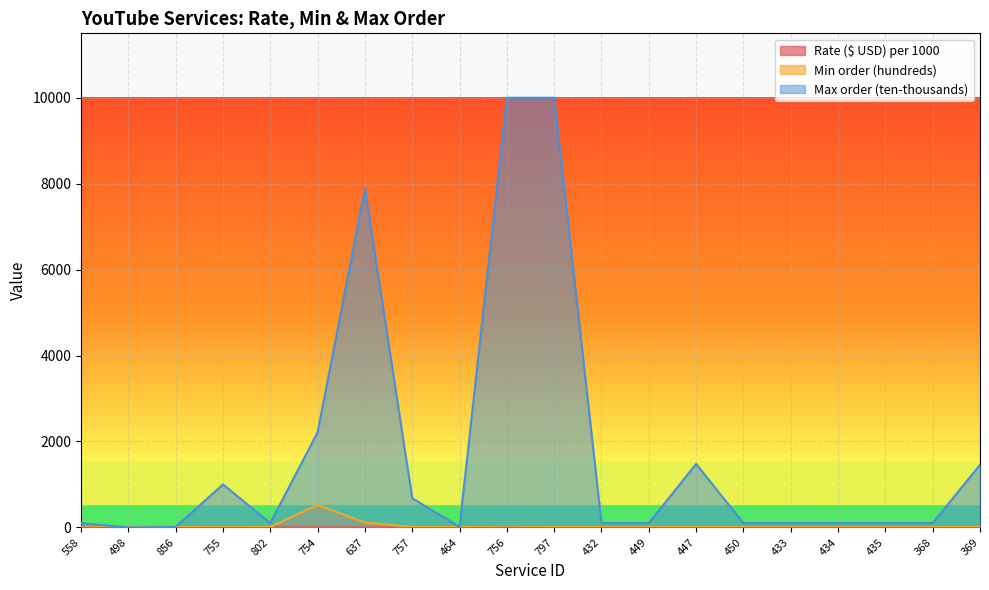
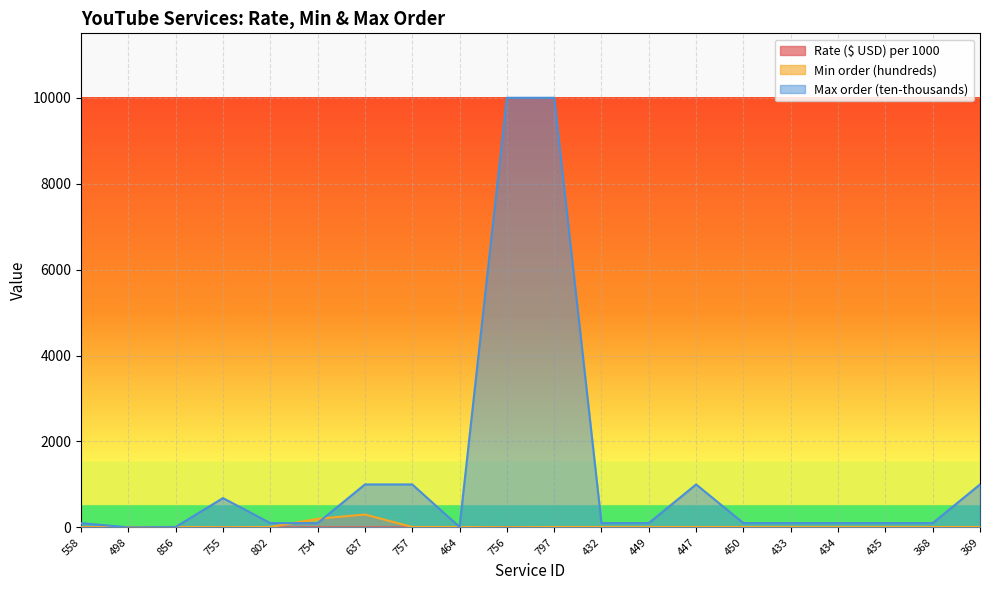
  {
    "Rate ($ USD) per 1000": {
      "754": 0,
      "637": 0
    },
    "Min order (hundreds)": {
-     "754": 500,
-     "637": 100
+     "754": 200,
+     "637": 300
    },
    "Max order (ten-thousands)": {
      "558": 100,
-     "755": 1000,
+     "755": 700,
      "802": 100,
-     "754": 2200,
-     "637": 7900,
-     "757": 700,
+     "754": 100,
+     "637": 1000,
+     "757": 1000,
      "756": 10000,
      "797": 10000,
      "432": 100,
      "449": 100,
-     "447": 1500,
+     "447": 1000,
      "450": 100,
      "433": 100,
      "434": 100,
      "435": 100,
      "368": 100,
-     "369": 1500
+     "369": 1000
    }
  }
